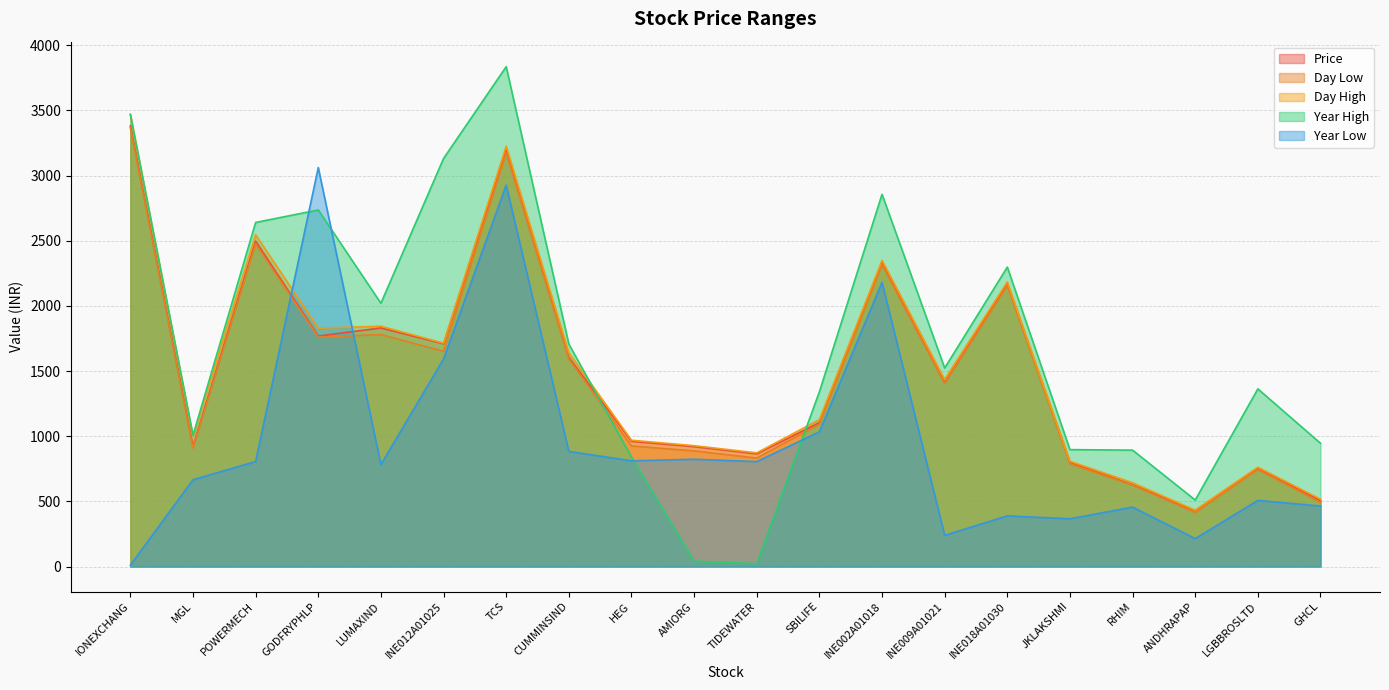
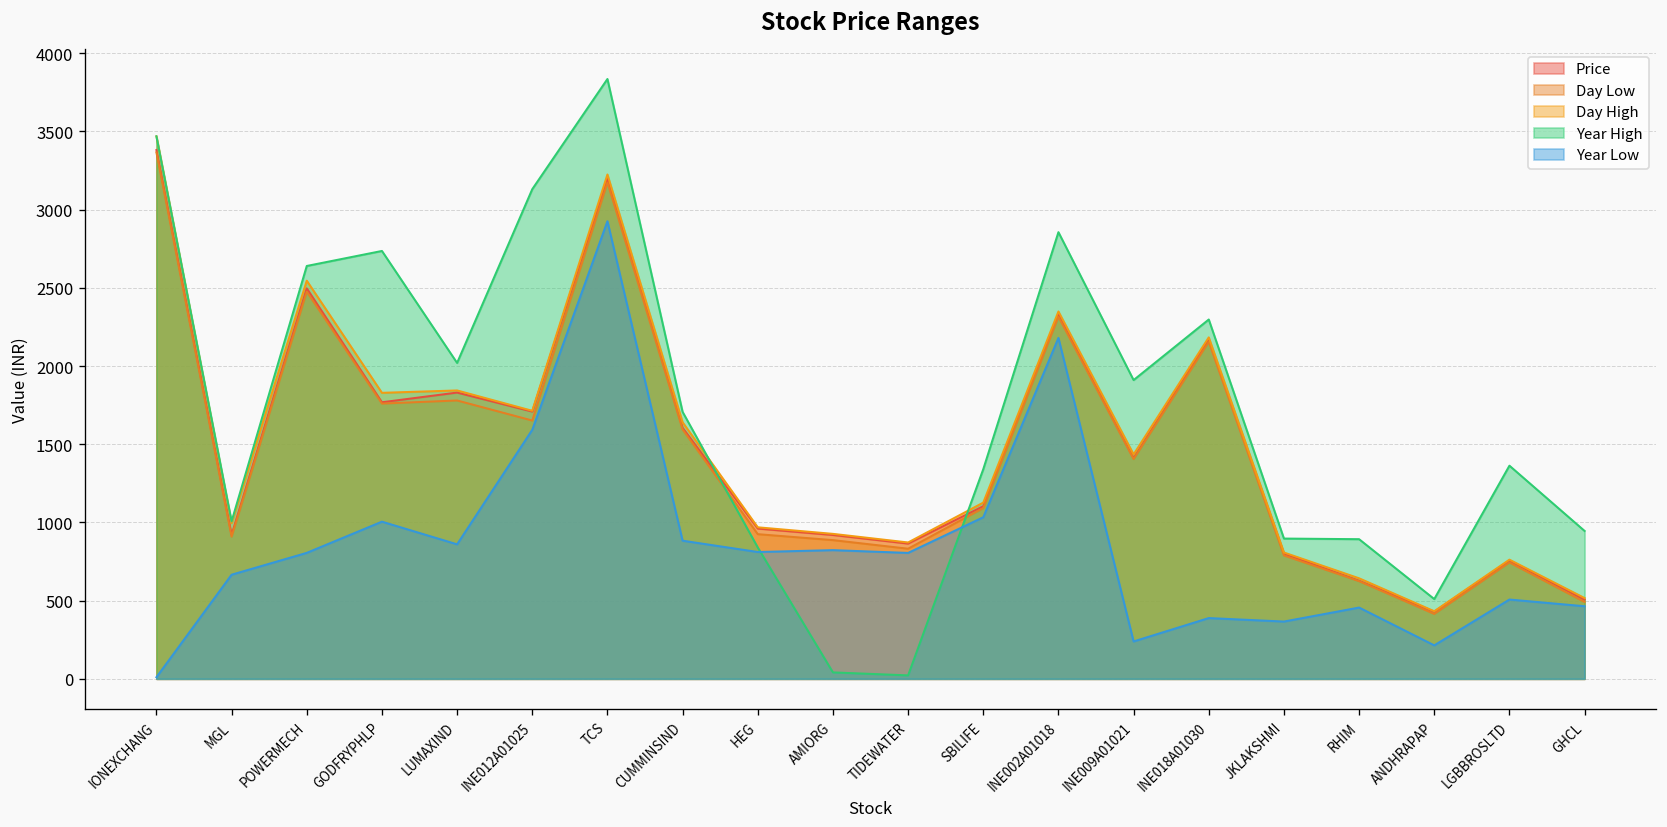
  {
    "Year High": {
      "POWERMECH": 2640,
      "GODFRYPHLP": 2740,
      "LUMAXIND": 2020,
      "INE012A01025": 3130,
      "TCS": 3840,
      "CUMMINSIND": 1710,
      "HEG": 840,
      "AMIORG": 40,
      "TIDEWATER": 20,
      "SBILIFE": 1340,
      "INE002A01018": 2860,
-     "INE009A01021": 1520,
+     "INE009A01021": 1910,
      "INE018A01030": 2300,
      "JKLAKSHMI": 900,
      "RHIM": 890,
      "ANDHRAPAP": 510,
      "LGBBROSLTD": 1360,
      "GHCL": 950
    },
    "Year Low": {
      "IONEXCHANG": 10,
      "MGL": 670,
      "POWERMECH": 810,
-     "GODFRYPHLP": 3060,
-     "LUMAXIND": 780,
+     "GODFRYPHLP": 1010,
+     "LUMAXIND": 860,
      "INE012A01025": 1590,
      "TCS": 2930,
      "CUMMINSIND": 880,
      "HEG": 810,
      "AMIORG": 820,
      "TIDEWATER": 810,
      "SBILIFE": 1030,
      "INE002A01018": 2180,
      "INE009A01021": 240,
      "INE018A01030": 390,
      "JKLAKSHMI": 370,
      "RHIM": 460,
      "ANDHRAPAP": 210,
      "LGBBROSLTD": 510,
      "GHCL": 460
    }
  }
